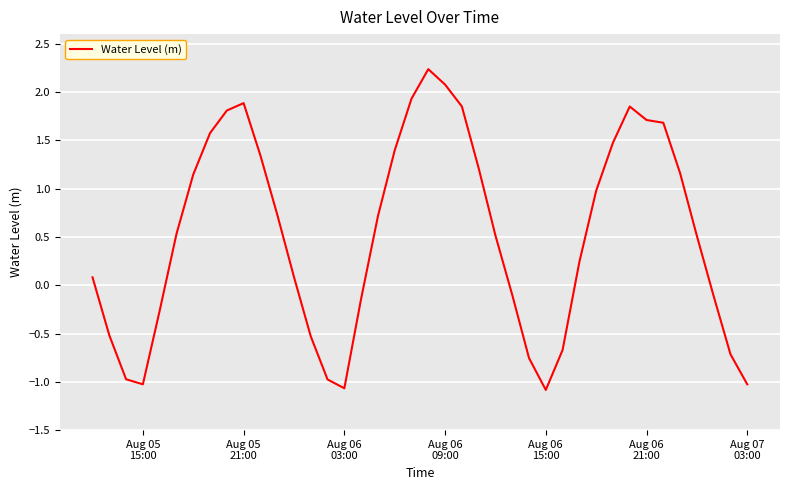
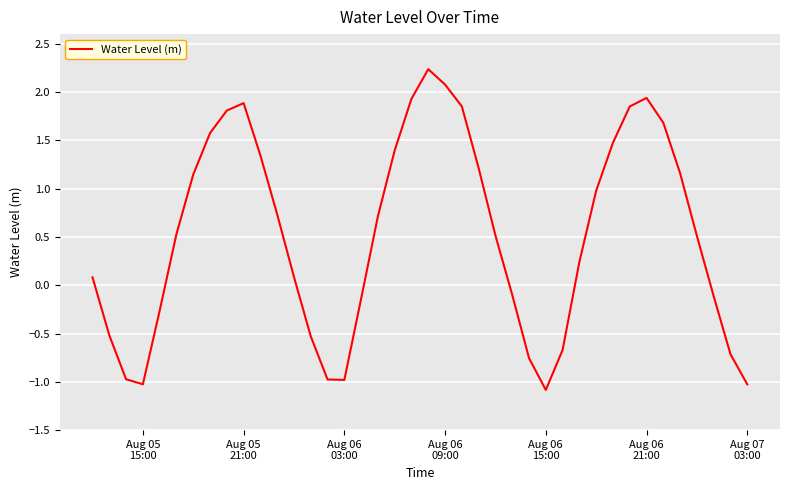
  {
    "Aug 05 15:00": -1.0,
    "Aug 05 21:00": 1.9,
-   "Aug 06 03:00": -1.1,
+   "Aug 06 03:00": -1.0,
    "Aug 06 09:00": 2.1,
    "Aug 06 15:00": -1.1,
-   "Aug 06 21:00": 1.7,
+   "Aug 06 21:00": 1.9,
    "Aug 07 03:00": -1.0
  }
